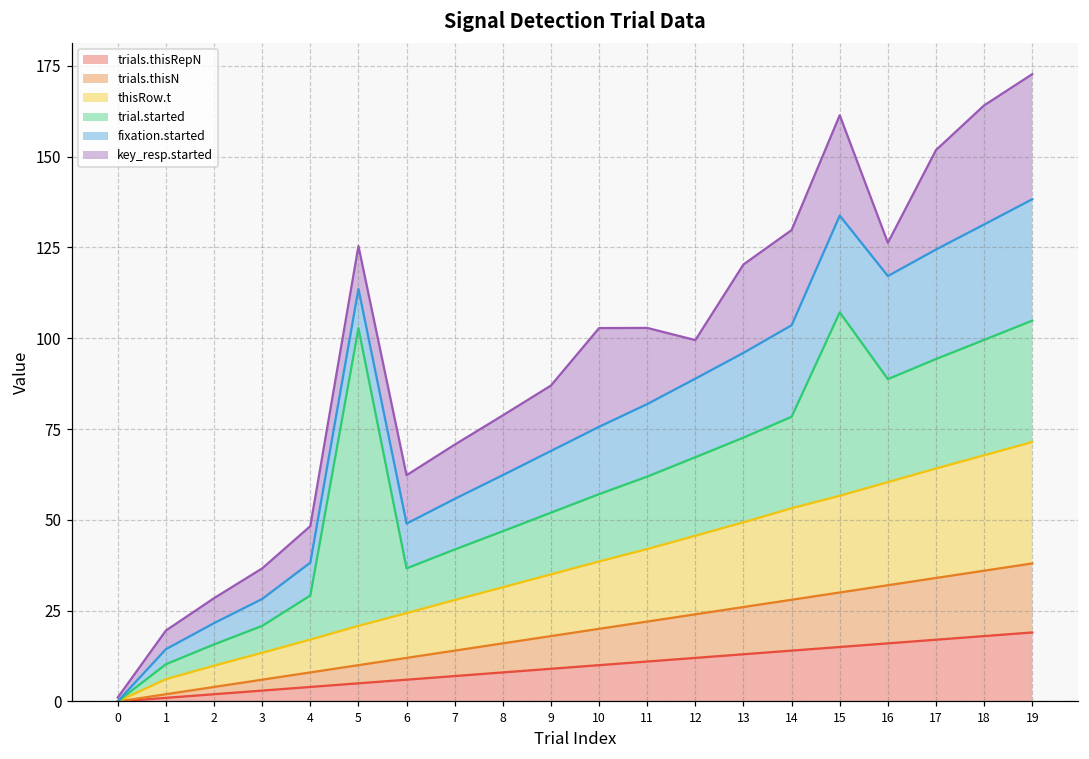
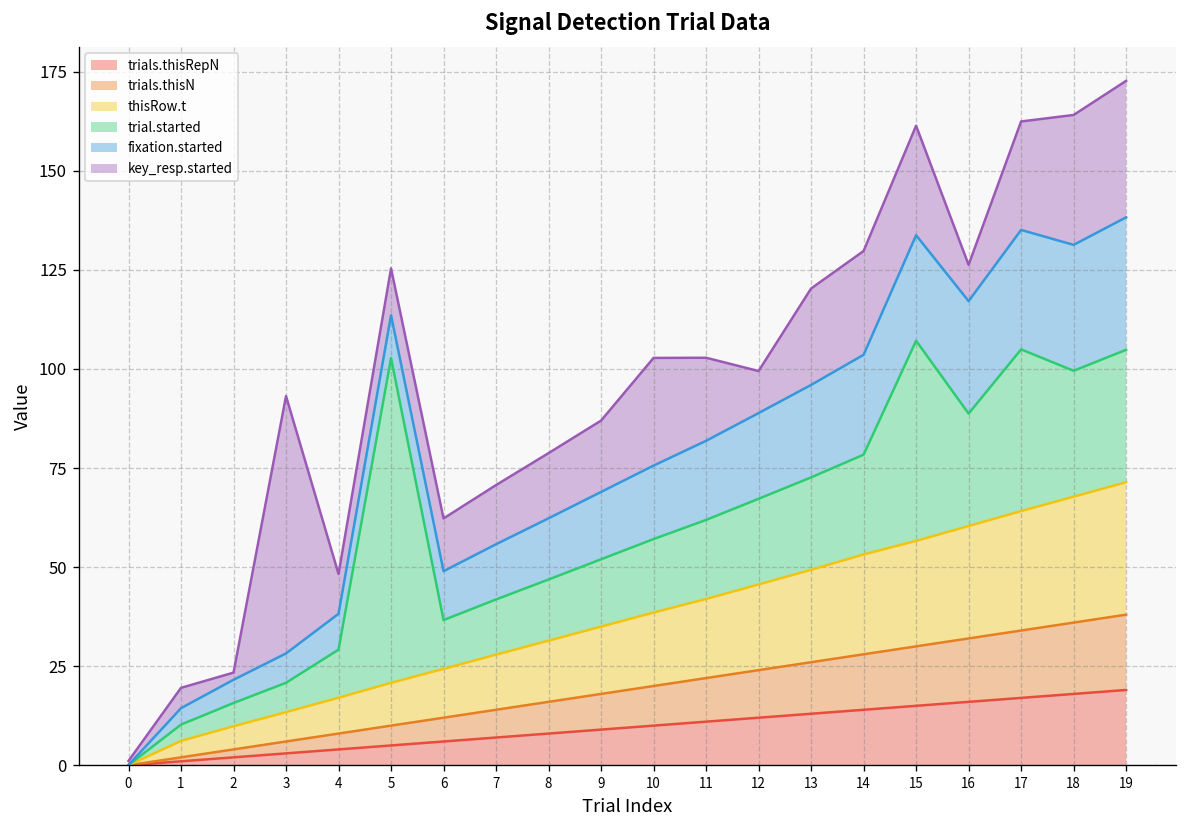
  {
    "trial.started": {
      "1": 4,
      "2": 6,
      "3": 7,
      "4": 12,
      "5": 82,
      "6": 12,
      "7": 14,
      "8": 15,
      "9": 17,
      "10": 19,
      "11": 20,
      "12": 22,
      "13": 23,
      "14": 25,
      "15": 50,
      "16": 28,
-     "17": 30,
+     "17": 41,
      "18": 32,
      "19": 33
    },
    "fixation.started": {
      "1": 4,
      "2": 6,
      "3": 7,
      "4": 9,
      "5": 11,
      "6": 12,
      "7": 14,
      "8": 15,
      "9": 17,
      "10": 19,
      "11": 20,
      "12": 22,
      "13": 23,
      "14": 25,
      "15": 27,
      "16": 28,
      "17": 30,
      "18": 32,
      "19": 33
    },
    "key_resp.started": {
      "0": 1,
      "1": 5,
-     "2": 7,
-     "3": 8,
+     "2": 2,
+     "3": 65,
      "4": 10,
      "5": 12,
      "6": 13,
      "7": 15,
      "8": 16,
      "9": 18,
      "10": 27,
      "11": 21,
      "12": 11,
      "13": 24,
      "14": 26,
      "15": 28,
      "16": 9,
      "17": 27,
      "18": 33,
      "19": 34
    }
  }
